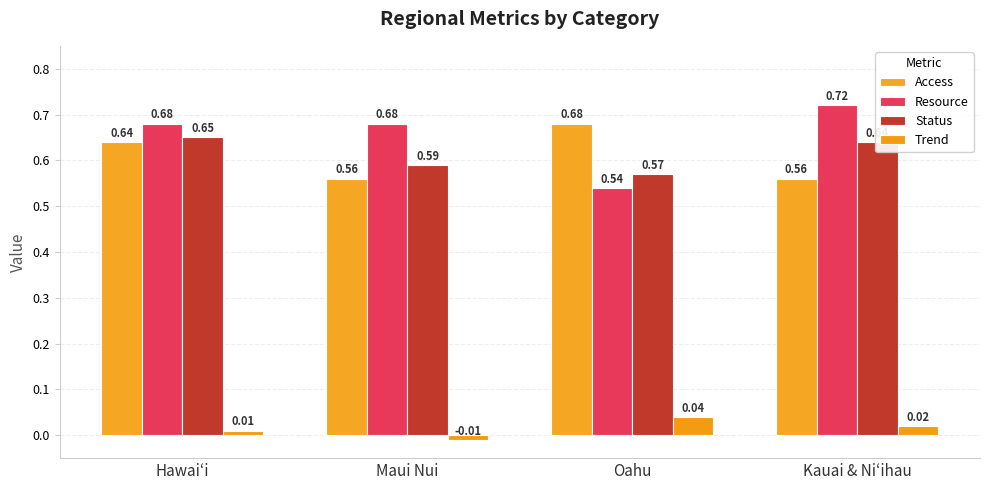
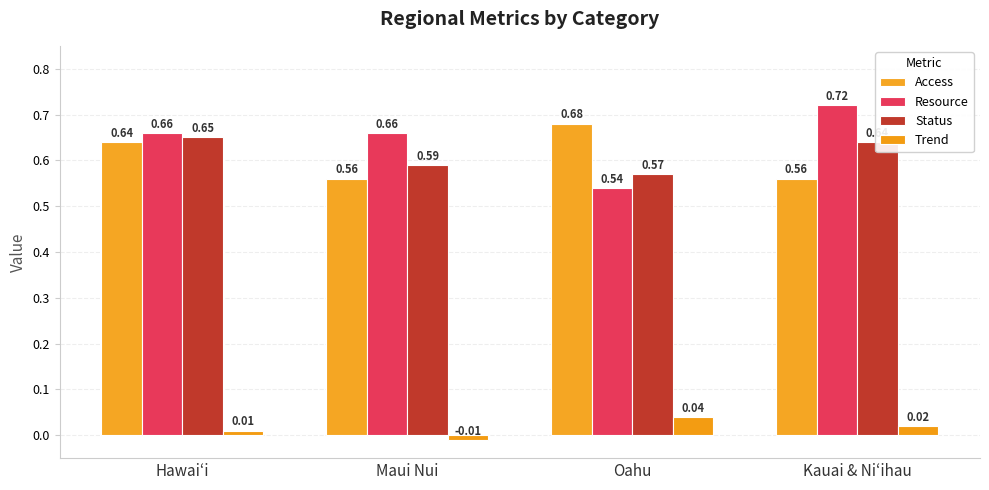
  {
    "Resource": {
-     "Hawaiʻi": 0.68,
-     "Maui Nui": 0.68,
+     "Hawaiʻi": 0.66,
+     "Maui Nui": 0.66,
      "Oahu": 0.54,
      "Kauai & Niʻihau": 0.72
    },
    "Status": {
      "Hawaiʻi": 0.65,
      "Maui Nui": 0.59,
      "Oahu": 0.57
    }
  }
